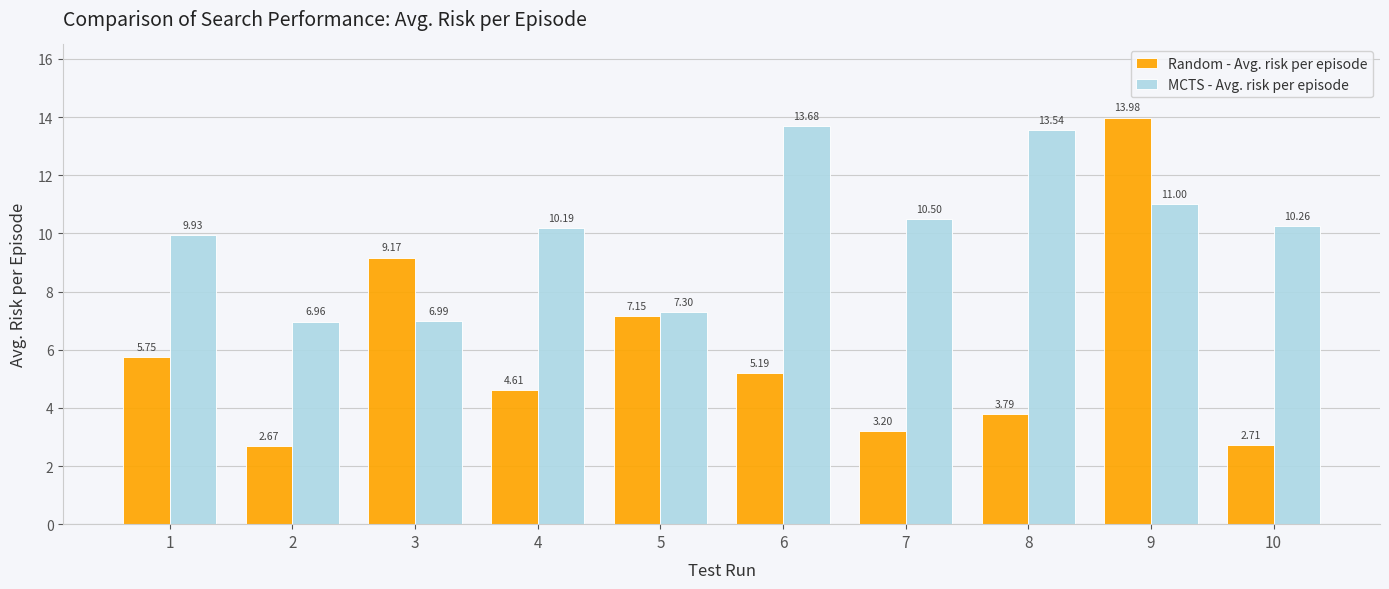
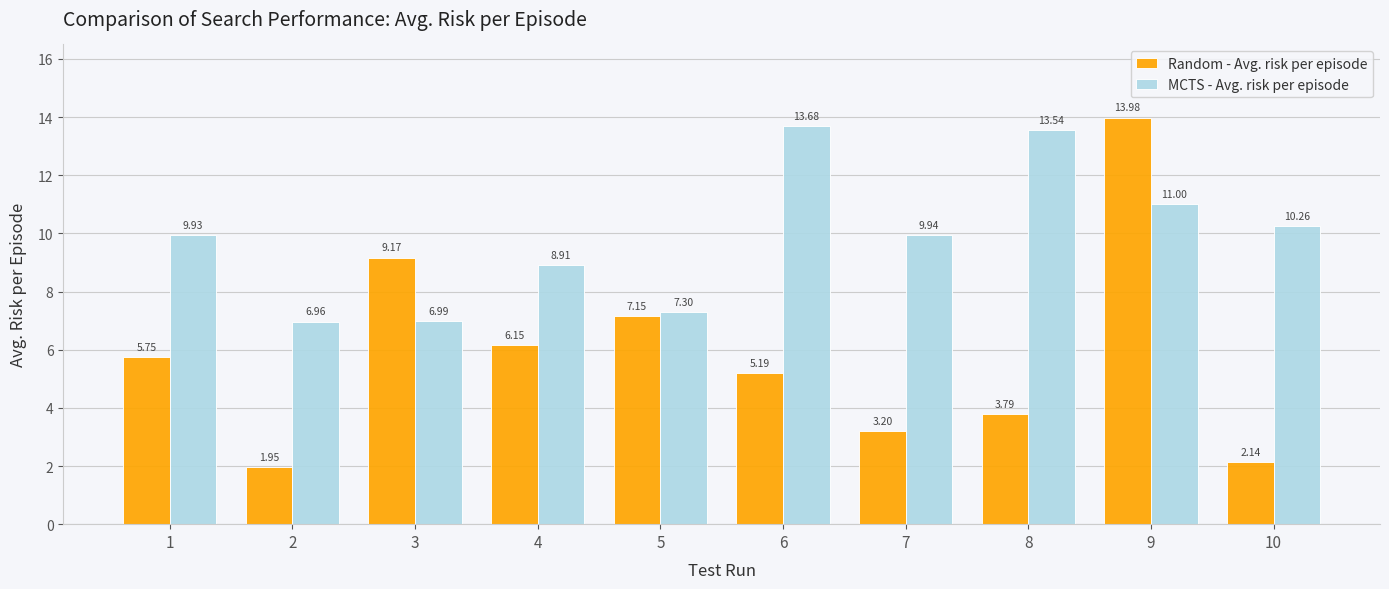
  {
    "Random - Avg. risk per episode": {
      "1": 5.75,
-     "2": 2.67,
+     "2": 1.95,
      "3": 9.17,
-     "4": 4.61,
+     "4": 6.15,
      "5": 7.15,
      "6": 5.19,
      "7": 3.20,
      "8": 3.79,
      "9": 13.98,
-     "10": 2.71
+     "10": 2.14
    },
    "MCTS - Avg. risk per episode": {
      "1": 9.93,
      "2": 6.96,
      "3": 6.99,
-     "4": 10.19,
+     "4": 8.91,
      "5": 7.30,
      "6": 13.68,
-     "7": 10.50,
+     "7": 9.94,
      "8": 13.54,
      "9": 11.00,
      "10": 10.26
    }
  }
